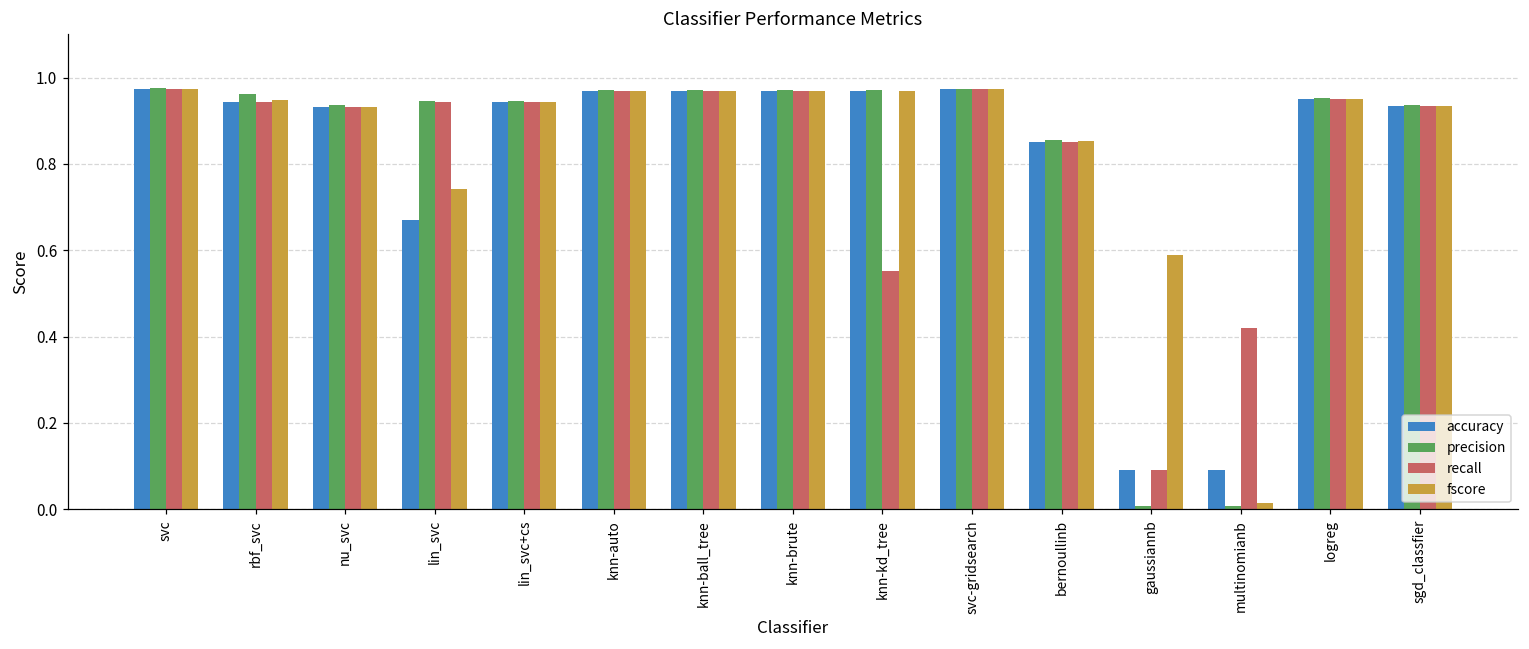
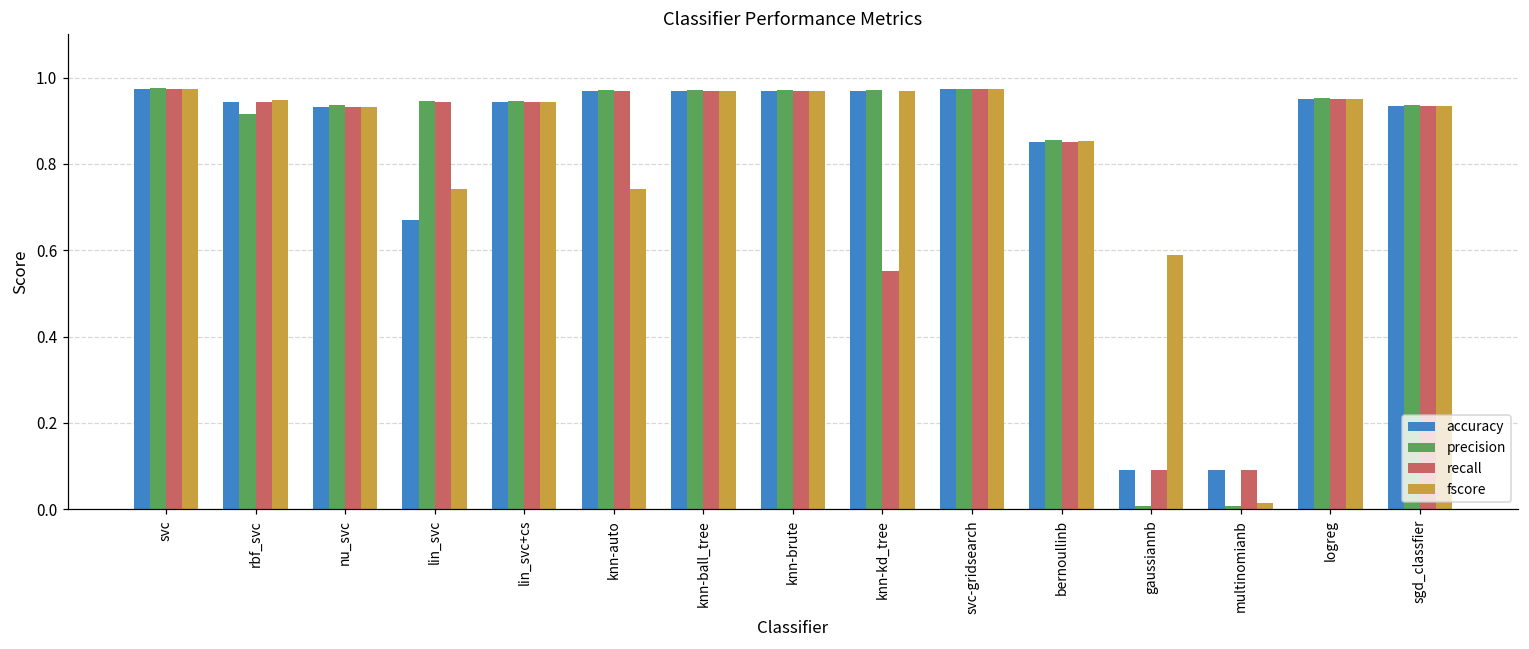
  {
    "accuracy": {
      "svc": 0.97,
      "rbf_svc": 0.94,
      "nu_svc": 0.93,
      "lin_svc": 0.67,
      "lin_svc+cs": 0.94,
      "knn-auto": 0.97,
      "knn-ball_tree": 0.97,
      "knn-brute": 0.97,
      "knn-kd_tree": 0.97,
      "svc-gridsearch": 0.97,
      "bernoullinb": 0.85,
      "gaussiannb": 0.09,
      "multinomianb": 0.09,
      "logreg": 0.95,
      "sgd_classfier": 0.93
    },
    "precision": {
      "svc": 0.98,
-     "rbf_svc": 0.96,
+     "rbf_svc": 0.92,
      "nu_svc": 0.94,
      "lin_svc": 0.95,
      "lin_svc+cs": 0.95,
      "knn-auto": 0.97,
      "knn-ball_tree": 0.97,
      "knn-brute": 0.97,
      "knn-kd_tree": 0.97,
      "svc-gridsearch": 0.97,
      "bernoullinb": 0.86,
      "gaussiannb": 0.01,
      "multinomianb": 0.01,
      "logreg": 0.95,
      "sgd_classfier": 0.94
    },
    "recall": {
      "svc": 0.97,
      "rbf_svc": 0.94,
      "nu_svc": 0.93,
      "lin_svc": 0.94,
      "lin_svc+cs": 0.94,
      "knn-auto": 0.97,
      "knn-ball_tree": 0.97,
      "knn-brute": 0.97,
      "knn-kd_tree": 0.55,
      "svc-gridsearch": 0.97,
      "bernoullinb": 0.85,
      "gaussiannb": 0.09,
-     "multinomianb": 0.42,
+     "multinomianb": 0.09,
      "logreg": 0.95,
      "sgd_classfier": 0.93
    },
    "fscore": {
      "svc": 0.97,
      "rbf_svc": 0.95,
      "nu_svc": 0.93,
      "lin_svc": 0.74,
      "lin_svc+cs": 0.94,
-     "knn-auto": 0.97,
+     "knn-auto": 0.74,
      "knn-ball_tree": 0.97,
      "knn-brute": 0.97,
      "knn-kd_tree": 0.97,
      "svc-gridsearch": 0.97,
      "bernoullinb": 0.85,
      "gaussiannb": 0.59,
      "multinomianb": 0.02,
      "logreg": 0.95,
      "sgd_classfier": 0.93
    }
  }
